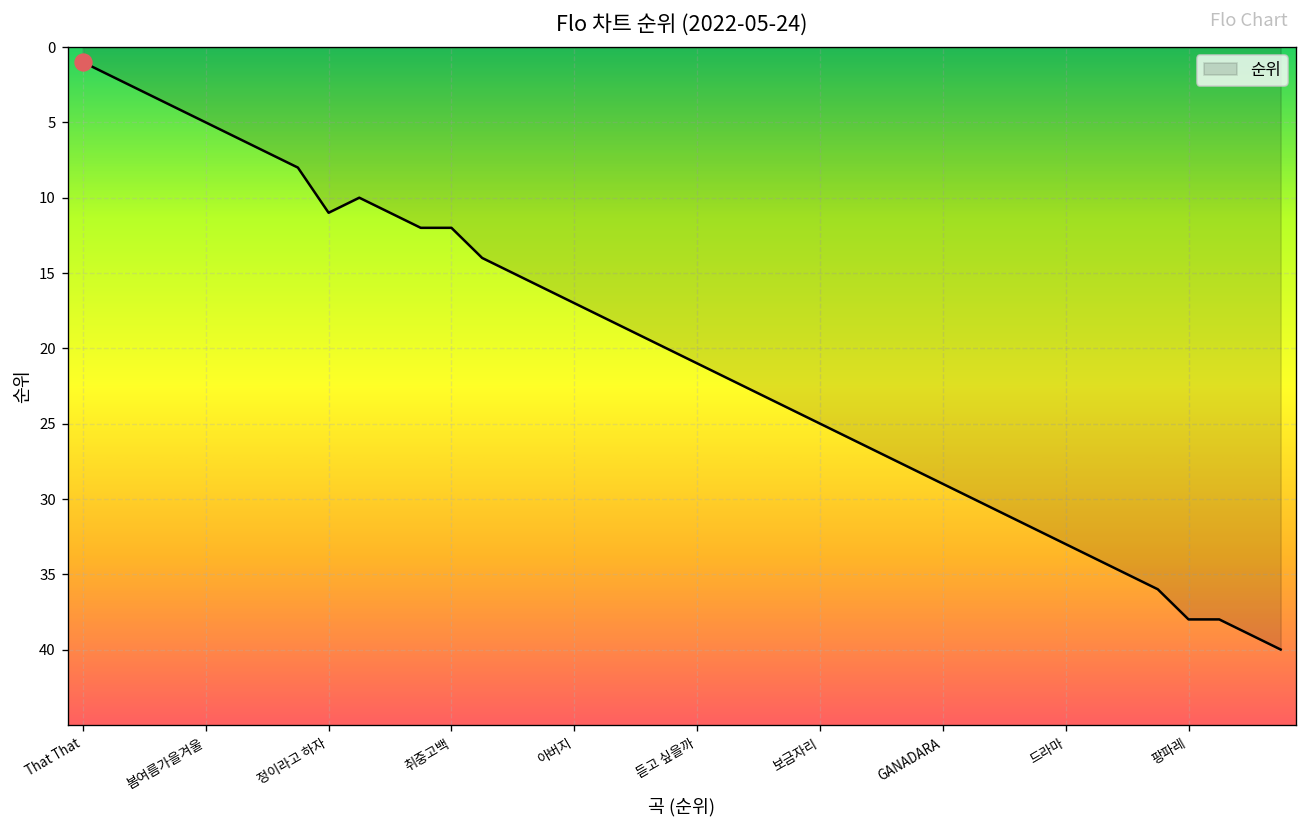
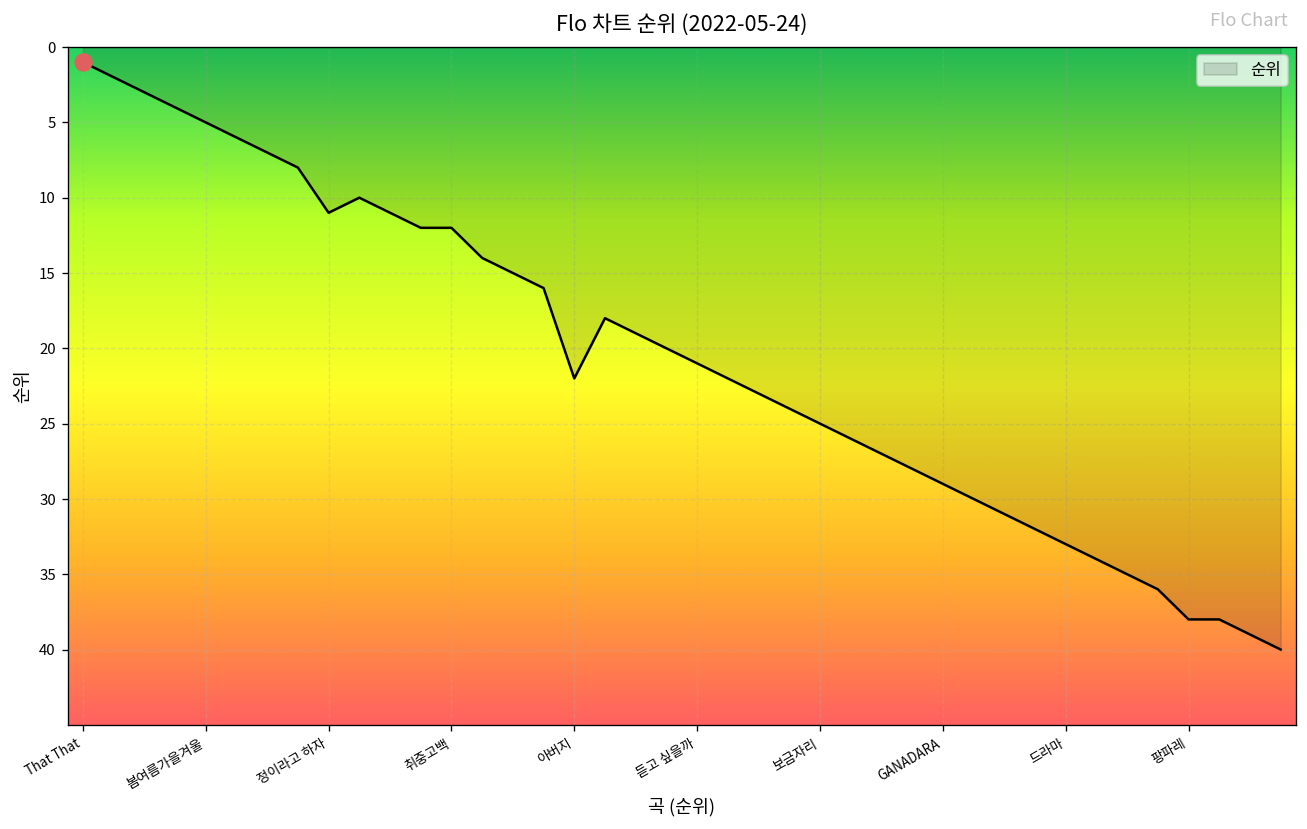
  {
    "순위": {
      "봄여름가을겨울": 5,
      "정이라고 하자": 11,
      "취중고백": 12,
-     "아버지": 17,
+     "아버지": 22,
      "듣고 싶을까": 21,
      "보금자리": 25,
      "GANADARA": 29,
      "드라마": 33,
      "팡파레": 38
    }
  }
